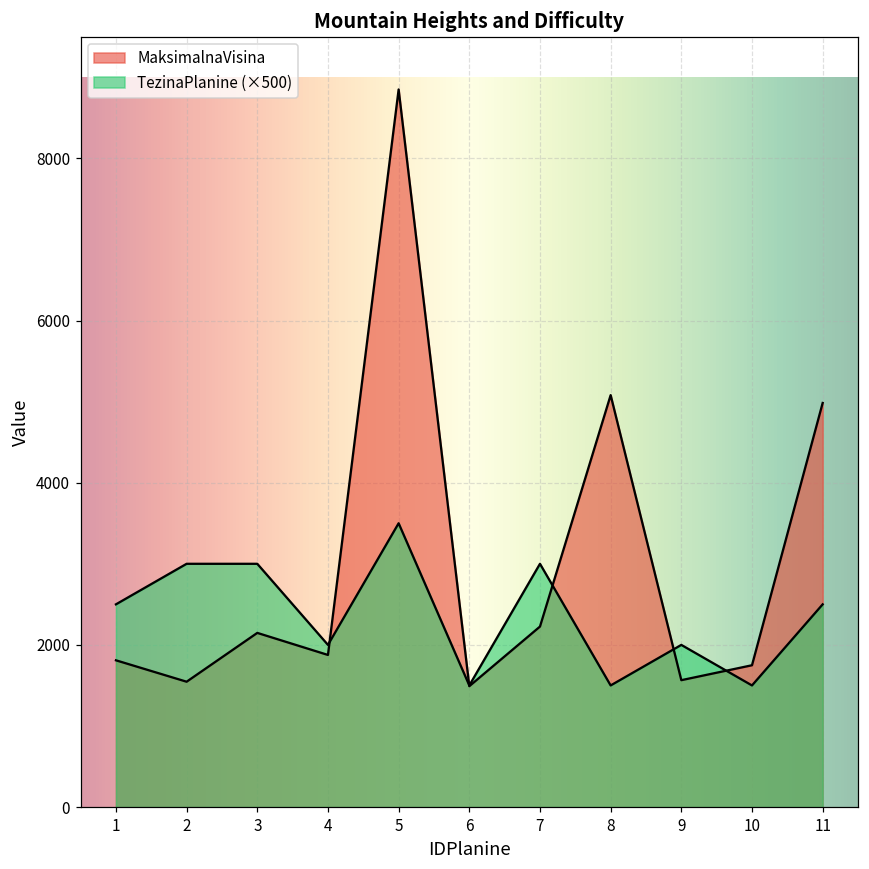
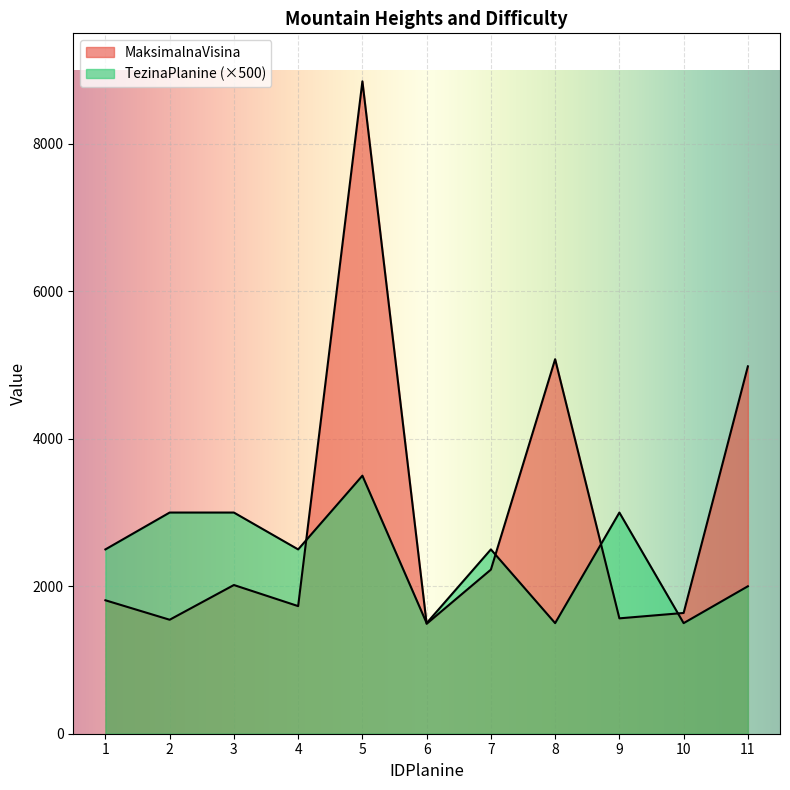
  {
    "MaksimalnaVisina": {
      "1": 1800,
      "2": 1500,
-     "3": 2100,
-     "4": 1900,
+     "3": 2000,
+     "4": 1700,
      "5": 8800,
      "7": 2200,
      "8": 5100,
      "9": 1600,
-     "10": 1700,
+     "10": 1600,
      "11": 5000
    },
    "TezinaPlanine (×500)": {
      "1": 2500,
      "2": 3000,
      "3": 3000,
-     "4": 2000,
+     "4": 2500,
      "5": 3500,
-     "7": 3000,
+     "7": 2500,
      "8": 1500,
-     "9": 2000,
+     "9": 3000,
      "10": 1500,
-     "11": 2500
+     "11": 2000
    }
  }
